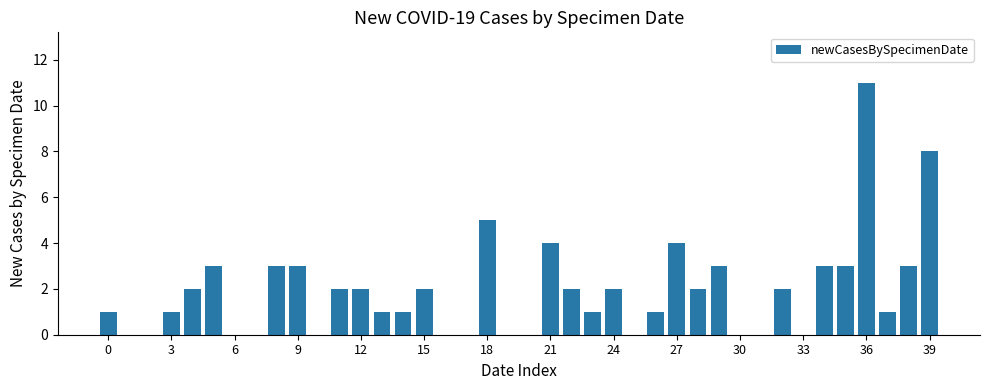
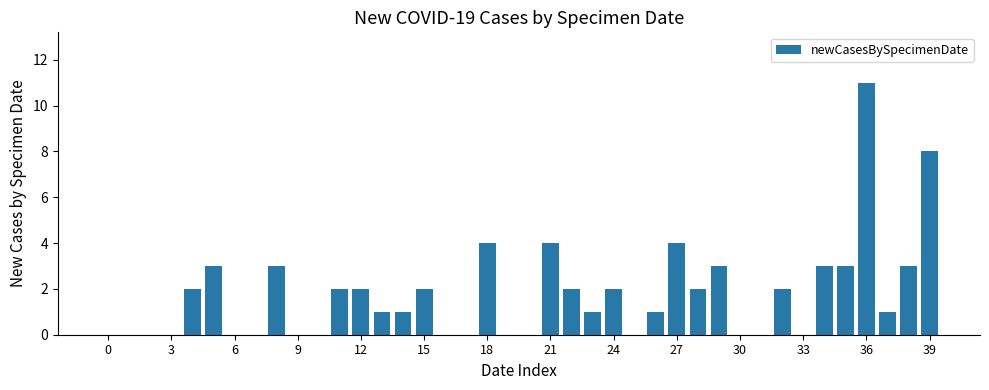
  {
-   "0": 1,
-   "3": 1,
+   "0": 0,
+   "3": 0,
    "6": 0,
-   "9": 3,
+   "9": 0,
    "12": 2,
    "15": 2,
-   "18": 5,
+   "18": 4,
    "21": 4,
    "24": 2,
    "27": 4,
    "30": 0,
    "33": 0,
    "36": 11,
    "39": 8
  }
